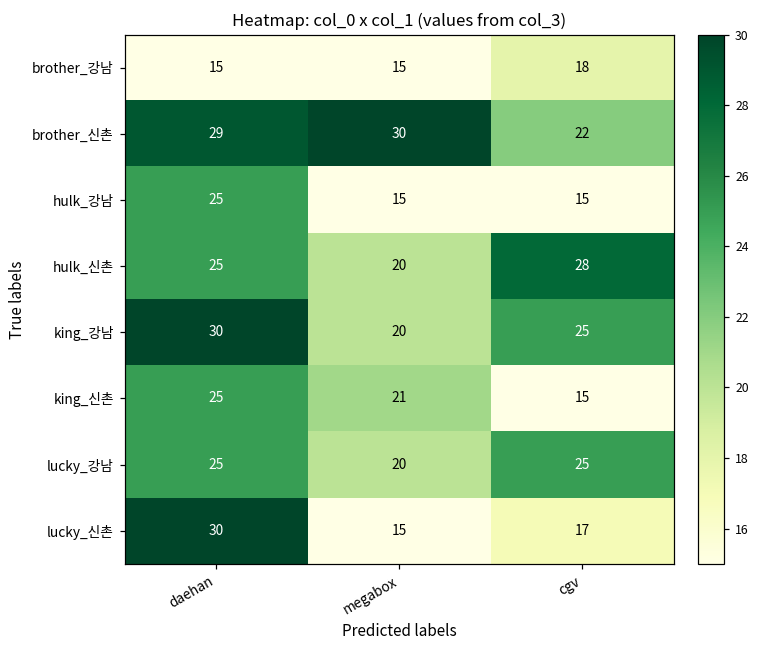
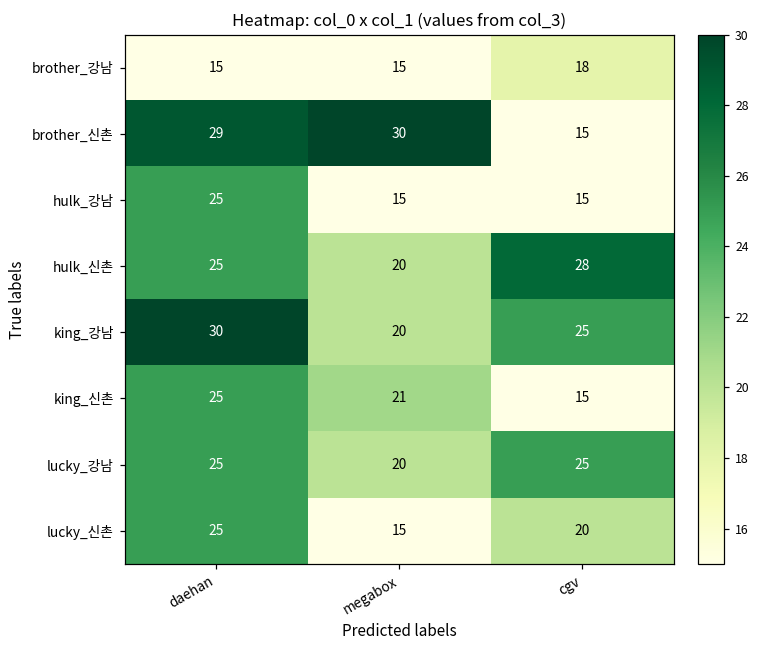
  {
    "brother_강남": {
      "daehan": 15,
      "megabox": 15,
      "cgv": 18
    },
    "brother_신촌": {
      "daehan": 29,
      "megabox": 30,
-     "cgv": 22
+     "cgv": 15
    },
    "hulk_강남": {
      "daehan": 25,
      "megabox": 15,
      "cgv": 15
    },
    "hulk_신촌": {
      "daehan": 25,
      "megabox": 20,
      "cgv": 28
    },
    "king_강남": {
      "daehan": 30,
      "megabox": 20,
      "cgv": 25
    },
    "king_신촌": {
      "daehan": 25,
      "megabox": 21,
      "cgv": 15
    },
    "lucky_강남": {
      "daehan": 25,
      "megabox": 20,
      "cgv": 25
    },
    "lucky_신촌": {
-     "daehan": 30,
+     "daehan": 25,
      "megabox": 15,
-     "cgv": 17
+     "cgv": 20
    }
  }
